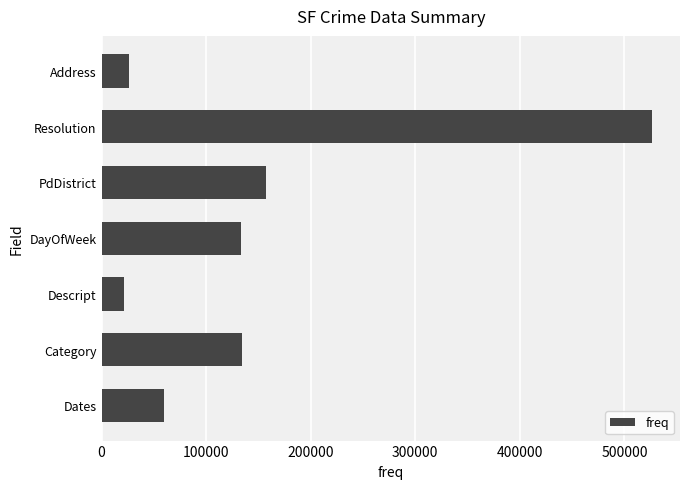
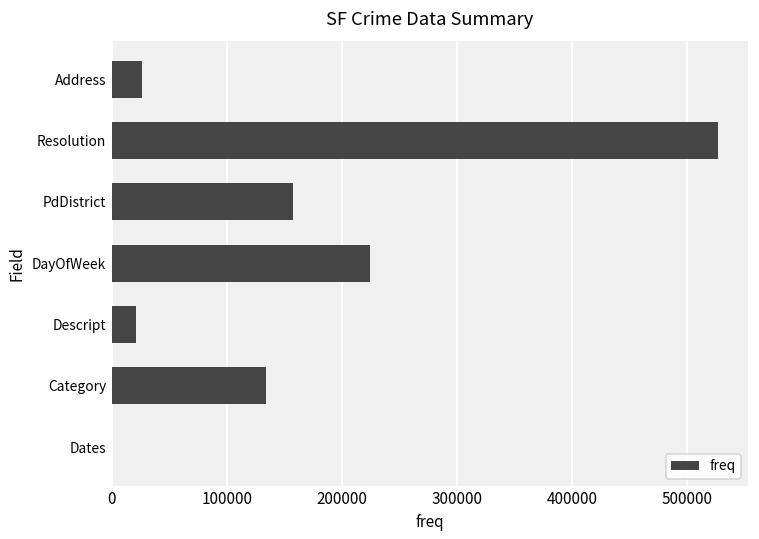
  {
    "Address": 27000,
    "Resolution": 527000,
    "PdDistrict": 157000,
-   "DayOfWeek": 134000,
+   "DayOfWeek": 224000,
    "Descript": 21000,
    "Category": 134000,
-   "Dates": 60000
+   "Dates": 0
  }
